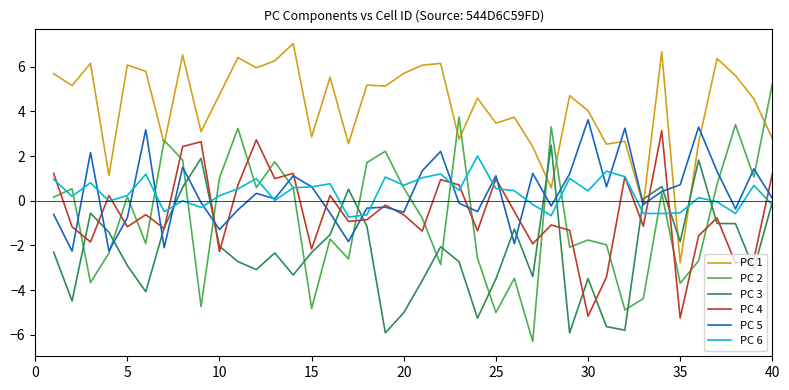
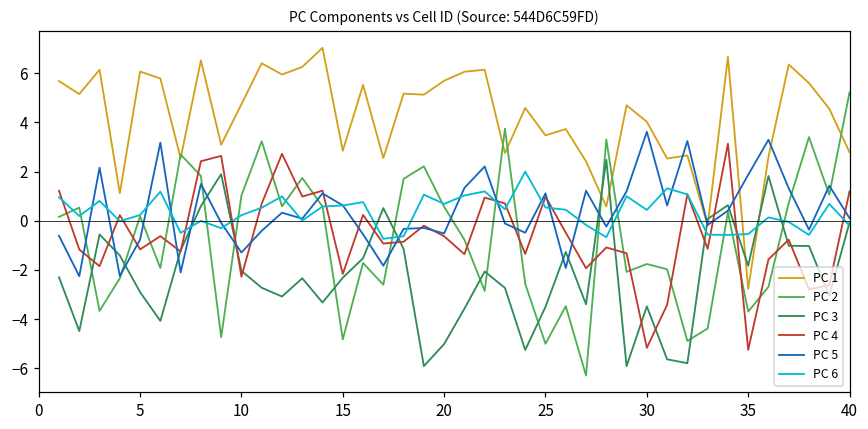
  {
    "PC 1": {
      "5": 6.1,
      "10": 4.7,
      "15": 2.8,
      "20": 5.7,
      "25": 3.5,
      "30": 4.0,
      "35": -2.8,
      "40": 2.8
    },
    "PC 4": {
      "5": -1.2,
      "10": -2.3,
      "15": -2.2,
      "20": -0.6,
      "25": 1.0,
      "30": -5.2,
      "35": -5.2,
      "40": 1.2
    },
    "PC 5": {
      "5": -0.8,
      "10": -1.3,
      "20": -0.5,
      "25": 1.1,
      "30": 3.6,
-     "35": 0.7,
+     "35": 1.9,
      "40": 0.1
    },
    "PC 6": {
      "10": 0.2,
      "20": 0.7,
      "25": 0.5,
      "30": 0.4,
      "35": -0.5,
      "40": -0.2
    }
  }
